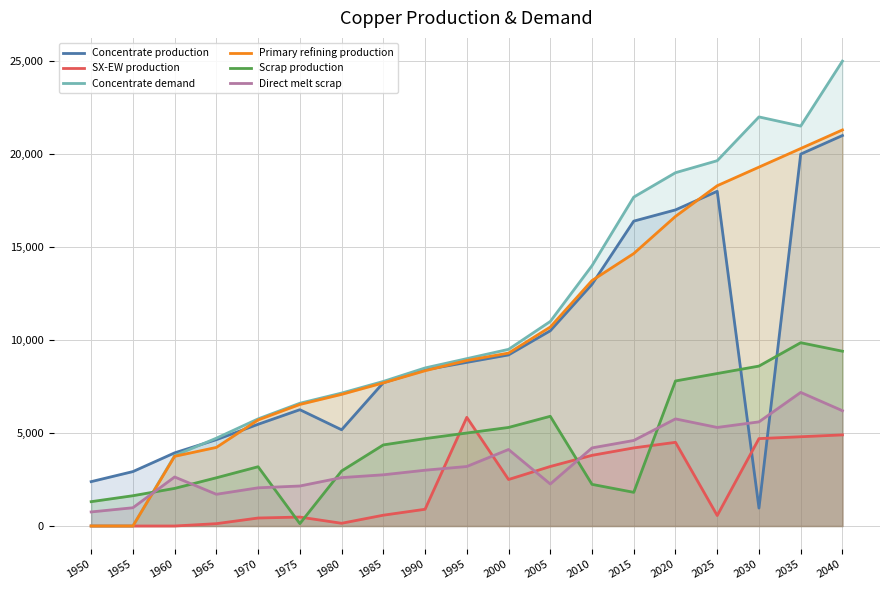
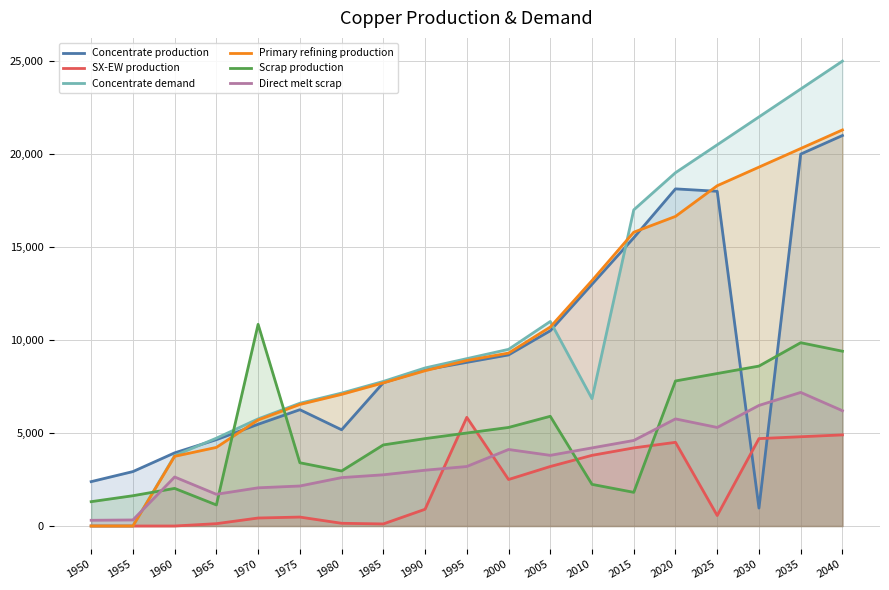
  {
    "Concentrate production": {
      "1950": "2,400",
      "1955": "2,900",
      "1960": "3,900",
      "1970": "5,500",
      "1975": "6,300",
      "1980": "5,200",
      "2005": "10,500",
      "2010": "13,000",
-     "2015": "16,400",
-     "2020": "17,000",
+     "2015": "15,500",
+     "2020": "18,100",
      "2025": "18,000",
      "2030": "1,000",
      "2035": "20,000",
      "2040": "21,000"
    },
    "SX-EW production": {
      "1960": "0",
      "1965": "100",
      "1970": "400",
      "1975": "500",
      "1980": "100",
-     "1985": "600",
+     "1985": "100",
      "1990": "900",
      "1995": "5,800",
      "2000": "2,500",
      "2005": "3,200",
      "2010": "3,800",
      "2015": "4,200",
      "2020": "4,500",
      "2025": "600",
      "2030": "4,700",
      "2035": "4,800",
      "2040": "4,900"
    },
    "Concentrate demand": {
      "2000": "9,500",
      "2005": "11,000",
-     "2010": "14,000",
-     "2015": "17,700",
+     "2010": "6,800",
+     "2015": "17,000",
      "2020": "19,000",
-     "2025": "19,600",
+     "2025": "20,500",
      "2030": "22,000",
-     "2035": "21,500",
+     "2035": "23,500",
      "2040": "25,000"
    },
    "Primary refining production": {
      "1965": "4,200",
      "2005": "10,700",
      "2010": "13,200",
-     "2015": "14,700",
+     "2015": "15,800",
      "2020": "16,600",
      "2025": "18,300",
      "2030": "19,300",
      "2035": "20,300",
      "2040": "21,300"
    },
    "Scrap production": {
      "1950": "1,300",
      "1955": "1,600",
      "1960": "2,000",
-     "1965": "2,600",
-     "1970": "3,200",
-     "1975": "100",
+     "1965": "1,100",
+     "1970": "10,800",
+     "1975": "3,400",
      "1980": "3,000",
      "1985": "4,400",
      "1990": "4,700",
      "1995": "5,000",
      "2000": "5,300",
      "2005": "5,900",
      "2010": "2,200",
      "2015": "1,800",
      "2020": "7,800",
      "2025": "8,200",
      "2030": "8,600",
      "2035": "9,900",
      "2040": "9,400"
    },
    "Direct melt scrap": {
-     "1950": "800",
-     "1955": "1,000",
+     "1950": "300",
+     "1955": "300",
      "1960": "2,600",
      "1965": "1,700",
      "1970": "2,100",
      "1975": "2,200",
      "1980": "2,600",
      "1985": "2,800",
      "1990": "3,000",
      "1995": "3,200",
      "2000": "4,100",
-     "2005": "2,300",
+     "2005": "3,800",
      "2010": "4,200",
      "2015": "4,600",
      "2020": "5,800",
      "2025": "5,300",
-     "2030": "5,600",
+     "2030": "6,500",
      "2035": "7,200",
      "2040": "6,200"
    }
  }
